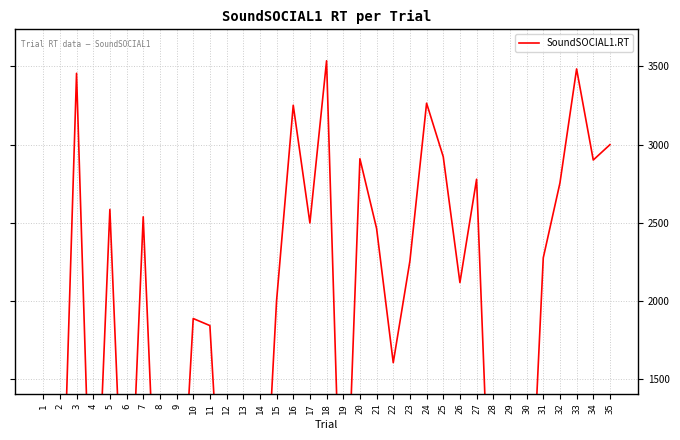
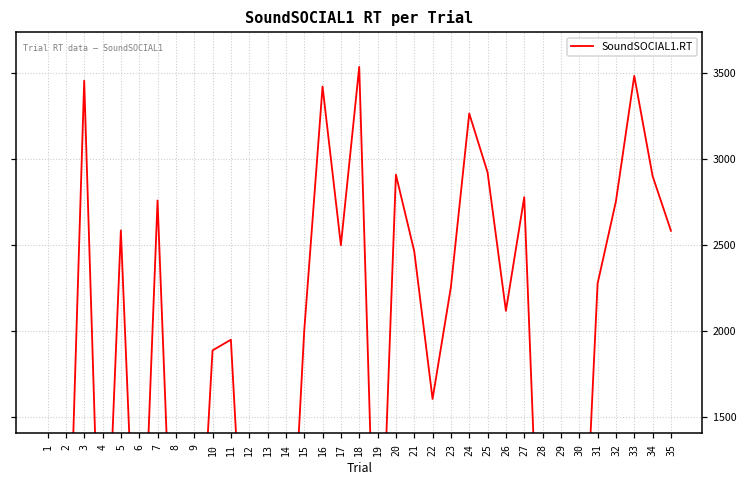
  {
    "3": 3460,
    "5": 2590,
-   "7": 2540,
+   "7": 2760,
    "10": 1890,
-   "11": 1840,
+   "11": 1950,
    "15": 2000,
-   "16": 3250,
+   "16": 3420,
    "17": 2500,
    "18": 3540,
    "20": 2910,
    "21": 2460,
    "22": 1610,
    "23": 2260,
    "24": 3260,
    "25": 2920,
    "26": 2120,
    "27": 2780,
    "31": 2280,
    "32": 2750,
    "33": 3480,
    "34": 2900,
-   "35": 3000
+   "35": 2580
  }
